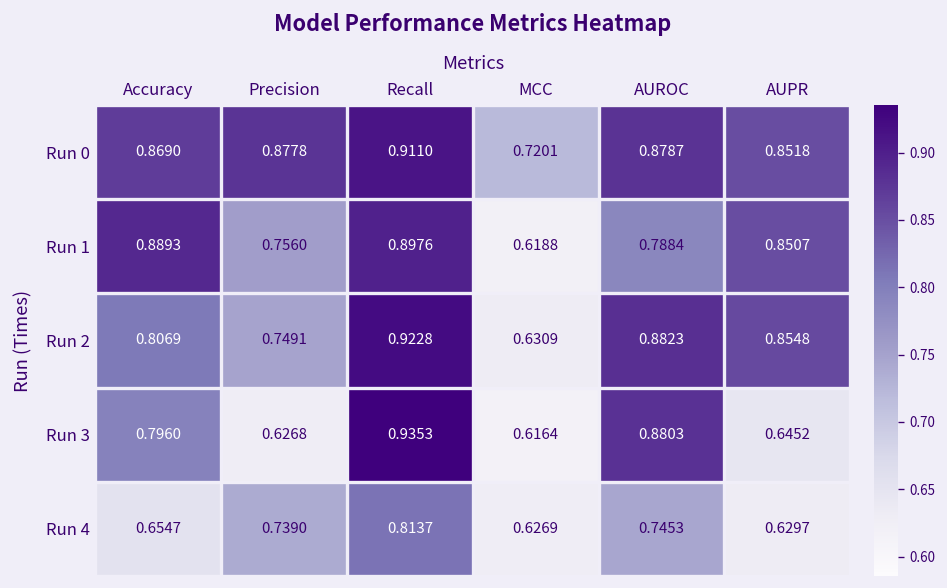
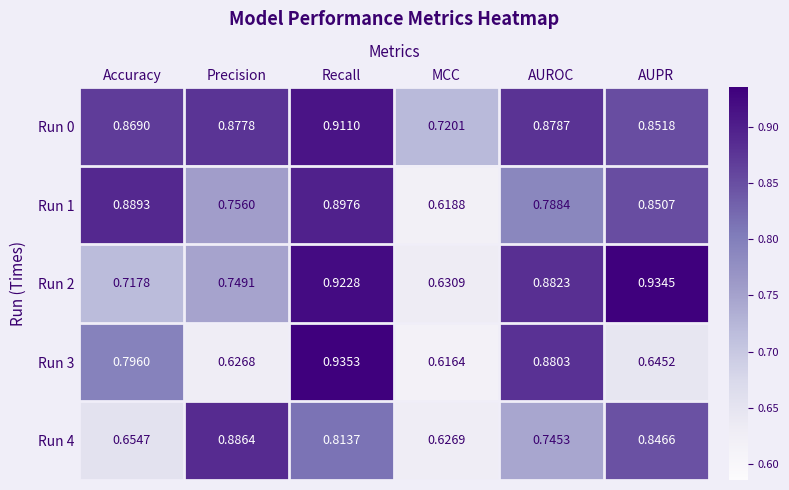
  {
    "Run 0": {
      "Accuracy": 0.8690,
      "Precision": 0.8778,
      "Recall": 0.9110,
      "MCC": 0.7201,
      "AUROC": 0.8787,
      "AUPR": 0.8518
    },
    "Run 1": {
      "Accuracy": 0.8893,
      "Precision": 0.7560,
      "Recall": 0.8976,
      "MCC": 0.6188,
      "AUROC": 0.7884,
      "AUPR": 0.8507
    },
    "Run 2": {
-     "Accuracy": 0.8069,
+     "Accuracy": 0.7178,
      "Precision": 0.7491,
      "Recall": 0.9228,
      "MCC": 0.6309,
      "AUROC": 0.8823,
-     "AUPR": 0.8548
+     "AUPR": 0.9345
    },
    "Run 3": {
      "Accuracy": 0.7960,
      "Precision": 0.6268,
      "Recall": 0.9353,
      "MCC": 0.6164,
      "AUROC": 0.8803,
      "AUPR": 0.6452
    },
    "Run 4": {
      "Accuracy": 0.6547,
-     "Precision": 0.7390,
+     "Precision": 0.8864,
      "Recall": 0.8137,
      "MCC": 0.6269,
      "AUROC": 0.7453,
-     "AUPR": 0.6297
+     "AUPR": 0.8466
    }
  }
